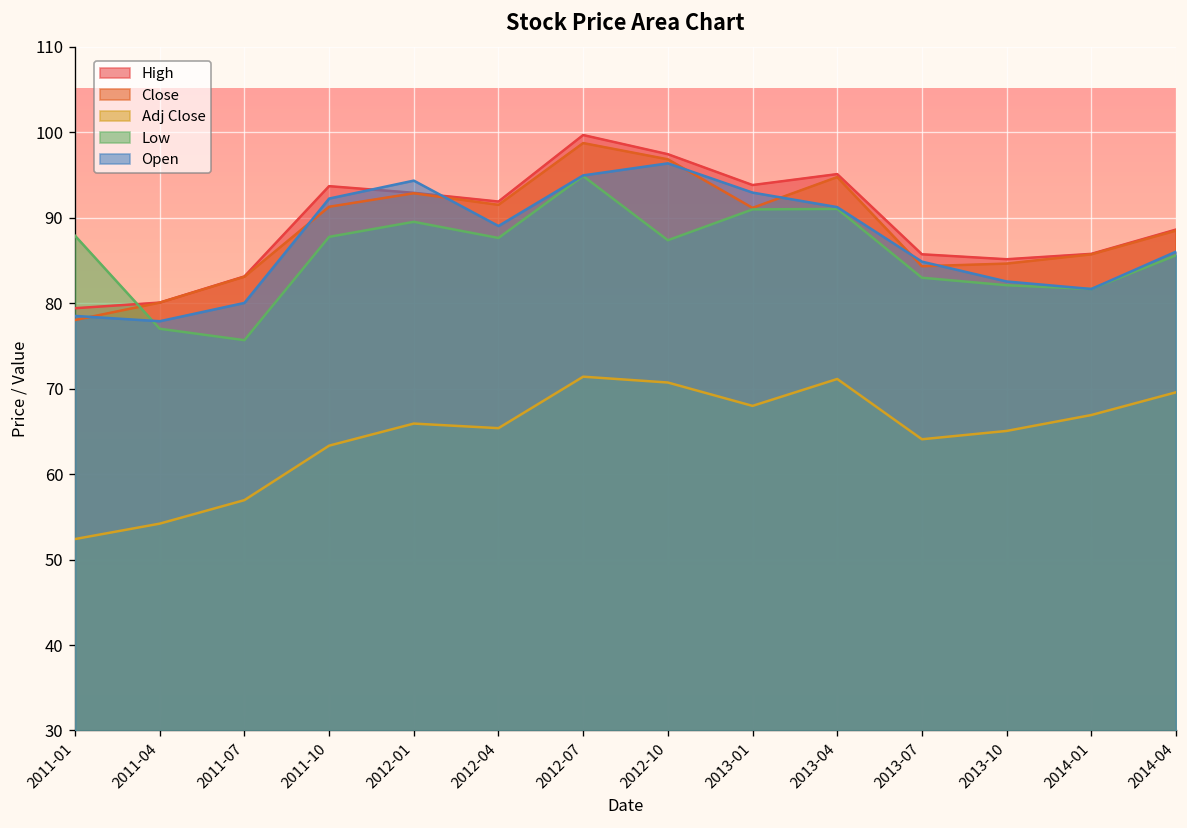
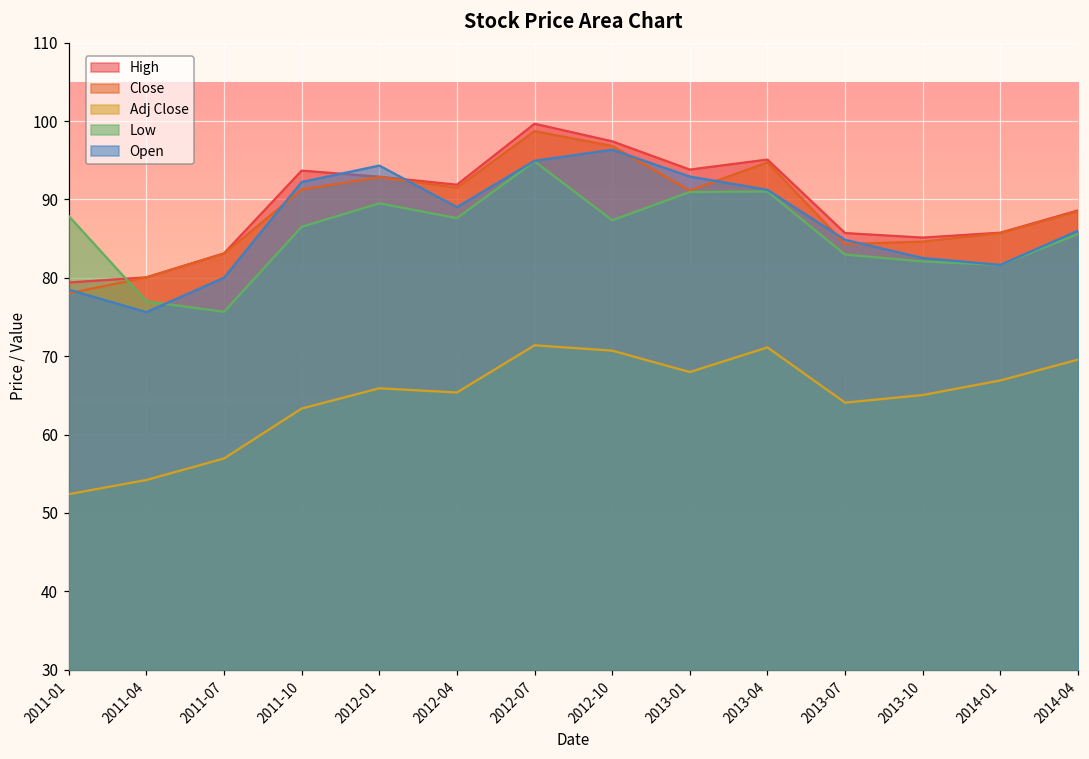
  {
    "Low": {
      "2011-01": 88,
      "2011-04": 77,
      "2011-07": 76,
-     "2011-10": 88,
+     "2011-10": 87,
      "2012-01": 90,
      "2012-04": 88,
      "2012-10": 87,
      "2013-07": 83,
      "2013-10": 82,
      "2014-04": 86
    },
    "Open": {
      "2011-01": 79,
-     "2011-04": 78,
+     "2011-04": 76,
      "2011-07": 80,
      "2011-10": 92,
      "2012-01": 94,
      "2012-04": 89,
      "2012-10": 96,
      "2013-01": 93,
      "2013-07": 85,
      "2013-10": 83,
      "2014-04": 86
    }
  }
